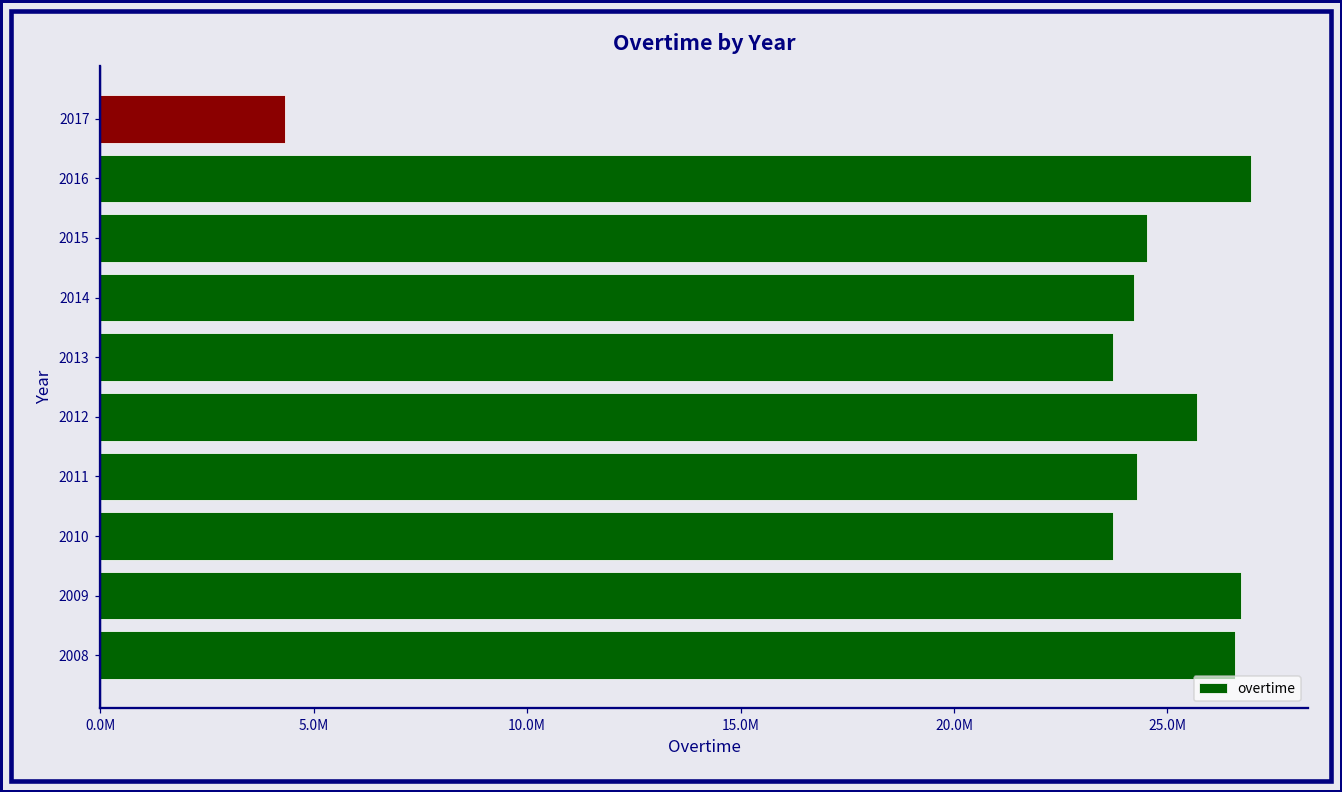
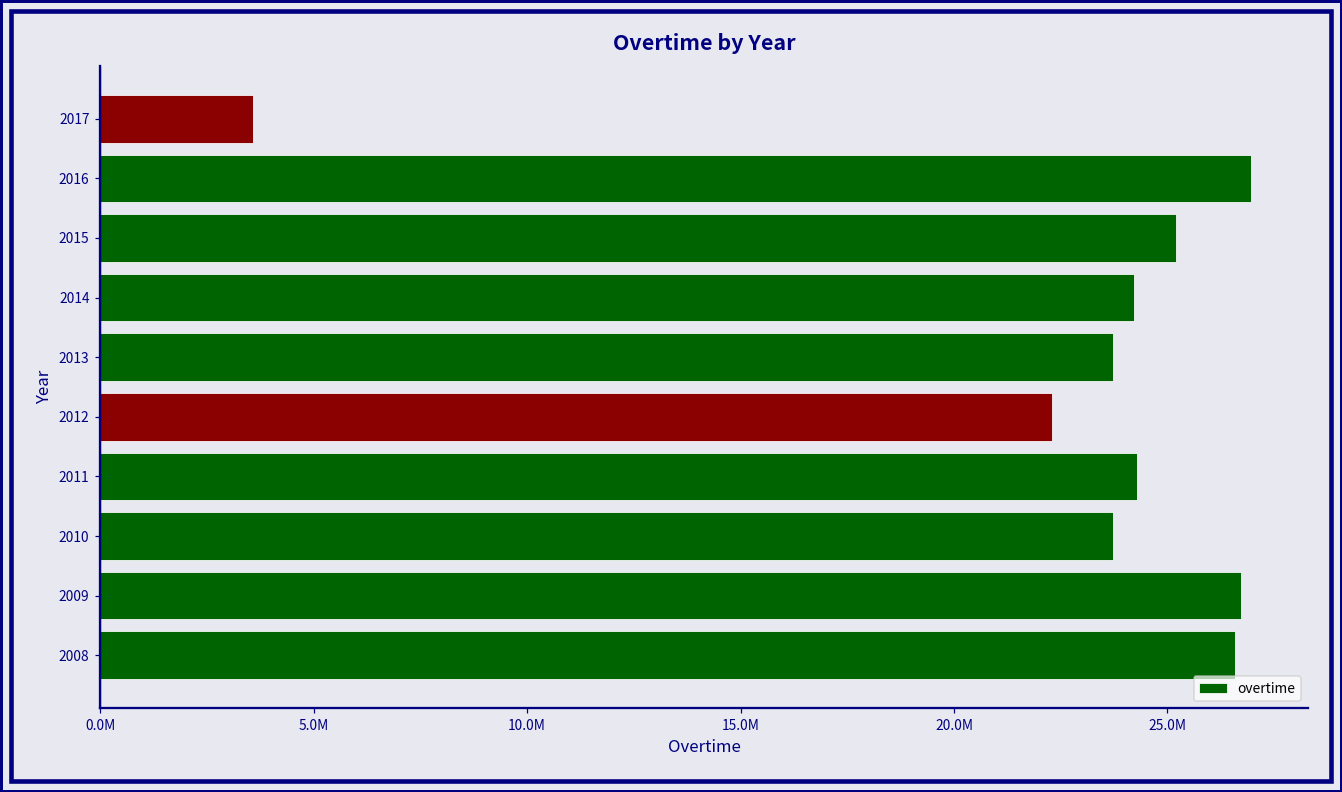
  {
-   "2017": 4300000,
+   "2017": 3600000,
    "2016": 26900000,
-   "2015": 24500000,
+   "2015": 25200000,
    "2014": 24200000,
    "2013": 23700000,
-   "2012": 25700000,
+   "2012": 22300000,
    "2011": 24300000,
    "2010": 23700000,
    "2009": 26700000,
    "2008": 26600000
  }
